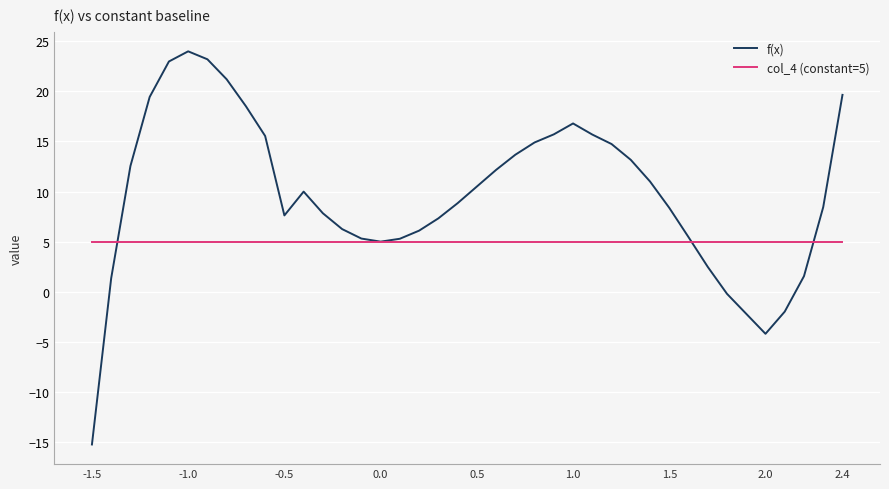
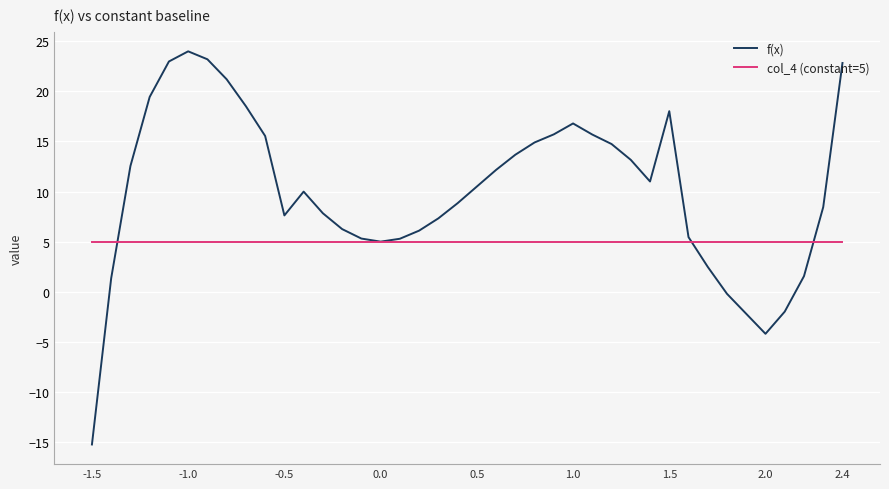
  {
    "f(x)": {
      "-1.5": -15.3,
      "-1.0": 24.0,
      "-0.5": 7.6,
      "0.5": 10.5,
      "1.0": 16.8,
-     "1.5": 8.4,
+     "1.5": 18.0,
      "2.0": -4.2,
-     "2.4": 19.7
+     "2.4": 22.8
    },
    "col_4 (constant=5)": {
      "-1.5": 5.0,
      "-1.0": 5.0,
      "-0.5": 5.0,
      "0.5": 5.0,
      "1.0": 5.0,
      "1.5": 5.0,
      "2.0": 5.0,
      "2.4": 5.0
    }
  }
